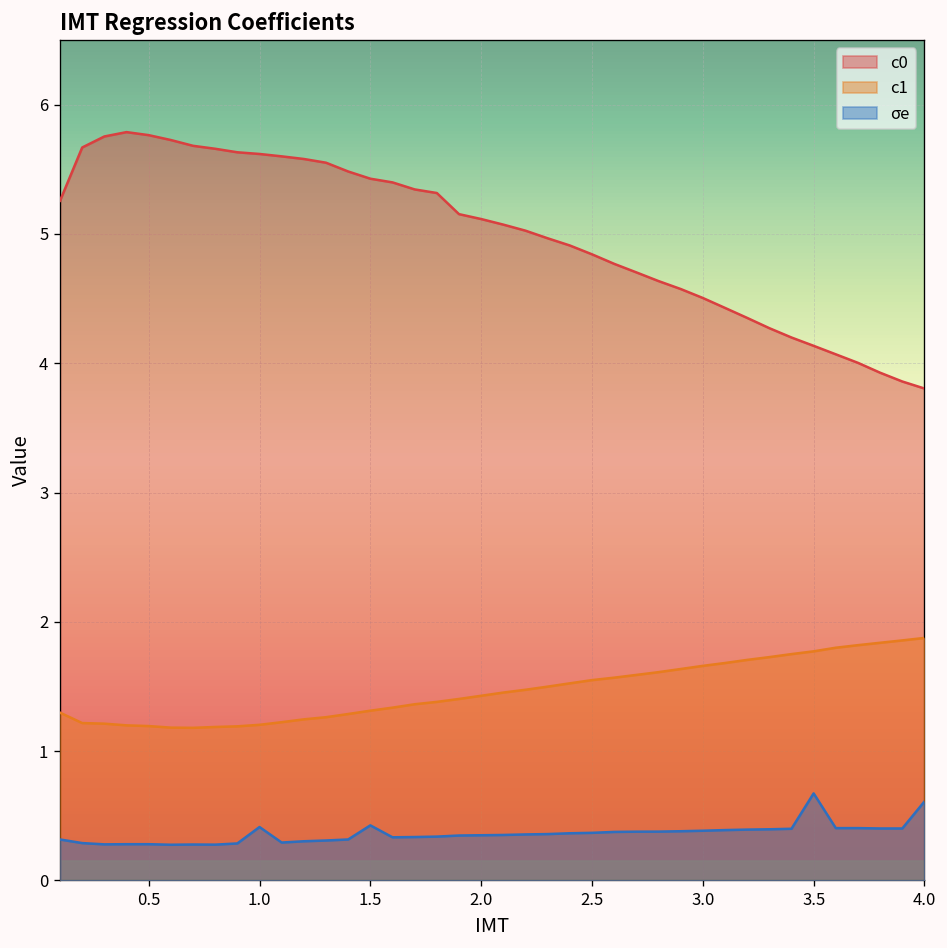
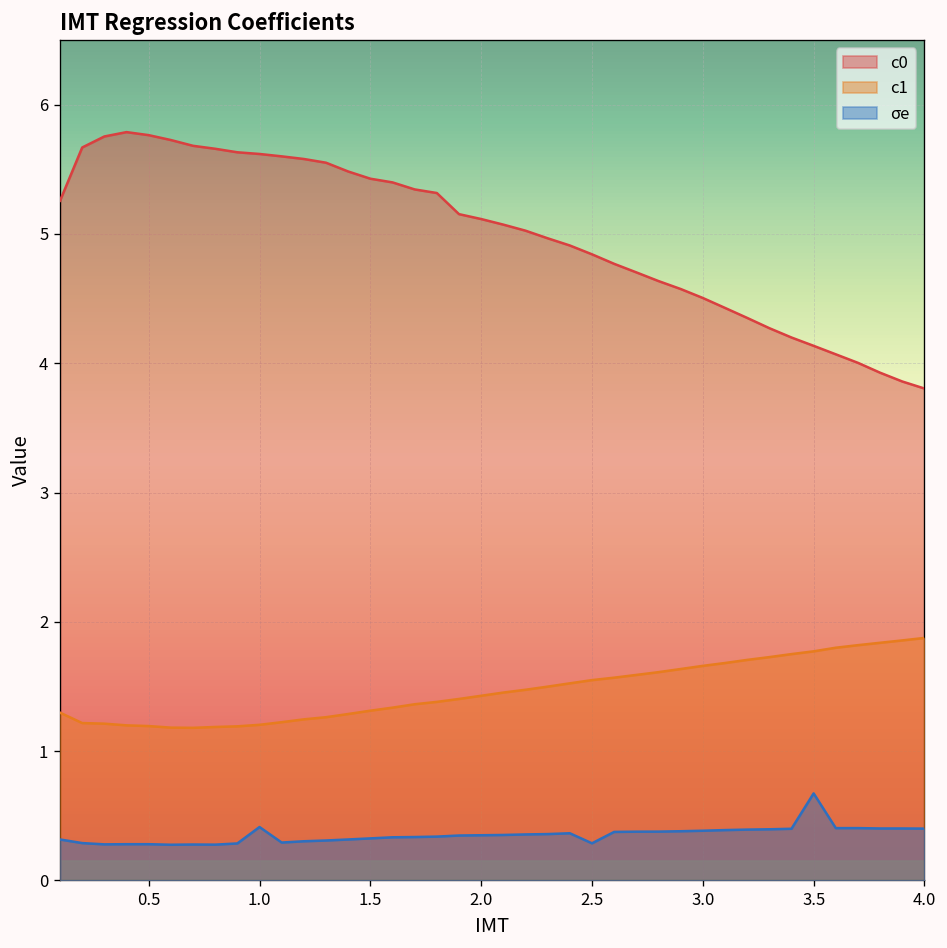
  {
    "σe": {
      "0.5": 0.28,
      "1.0": 0.41,
-     "1.5": 0.43,
+     "1.5": 0.33,
      "2.0": 0.35,
-     "2.5": 0.37,
+     "2.5": 0.29,
      "3.0": 0.38,
      "3.5": 0.67,
-     "4.0": 0.61
+     "4.0": 0.40
    }
  }
